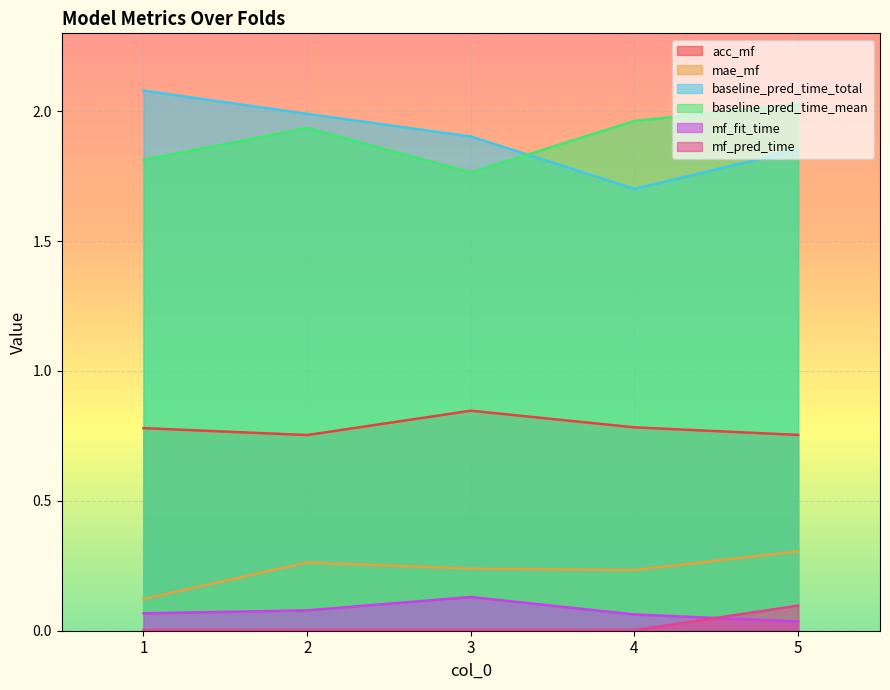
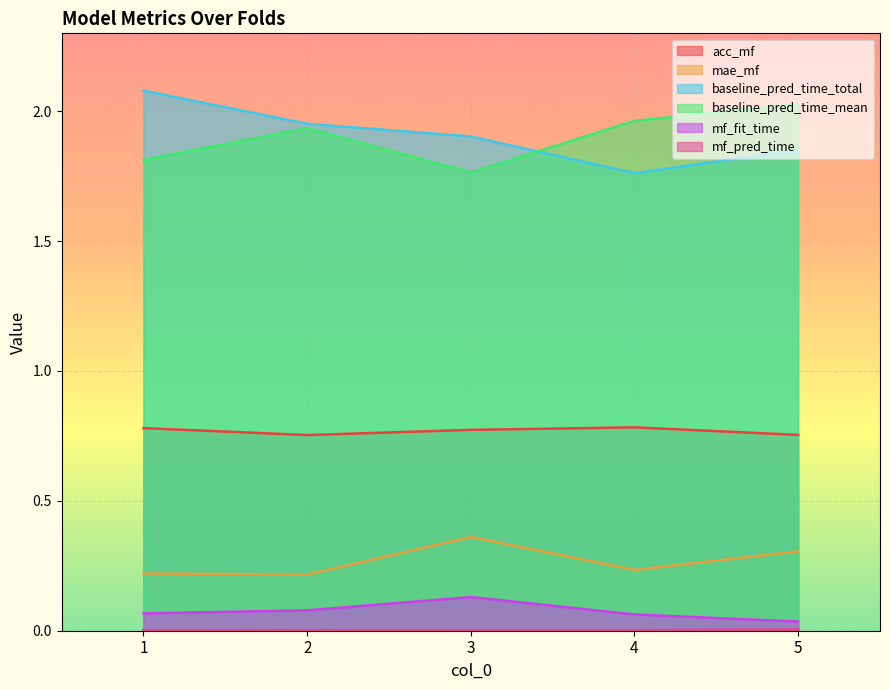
  {
    "acc_mf": {
      "1": 0.78,
      "2": 0.75,
-     "3": 0.85,
+     "3": 0.77,
      "4": 0.78,
      "5": 0.75
    },
    "mae_mf": {
-     "1": 0.12,
-     "2": 0.26,
-     "3": 0.24,
+     "1": 0.22,
+     "2": 0.22,
+     "3": 0.36,
      "4": 0.23,
      "5": 0.31
    },
    "baseline_pred_time_total": {
      "1": 2.08,
-     "2": 1.99,
+     "2": 1.95,
      "3": 1.90,
-     "4": 1.70
+     "4": 1.76
    },
    "baseline_pred_time_mean": {
      "1": 1.81,
      "2": 1.94,
      "3": 1.76,
      "4": 1.96
    },
    "mf_fit_time": {
      "1": 0.07,
      "2": 0.08,
      "3": 0.13,
      "4": 0.06,
      "5": 0.04
    },
    "mf_pred_time": {
      "1": 0.00,
      "2": 0.00,
      "3": 0.00,
      "4": 0.00,
-     "5": 0.10
+     "5": 0.00
    }
  }
